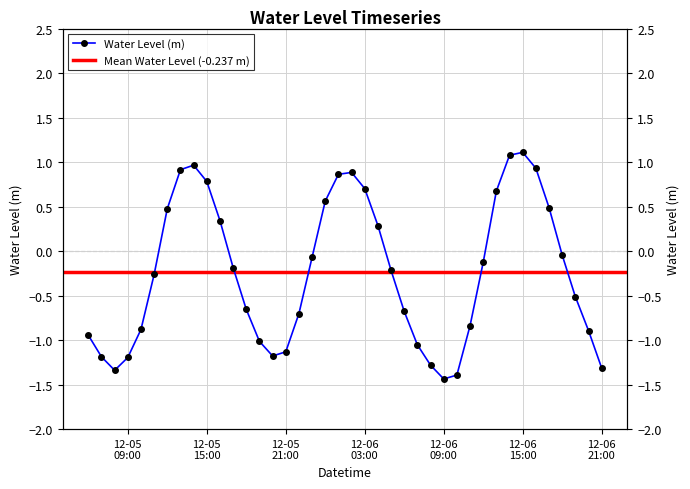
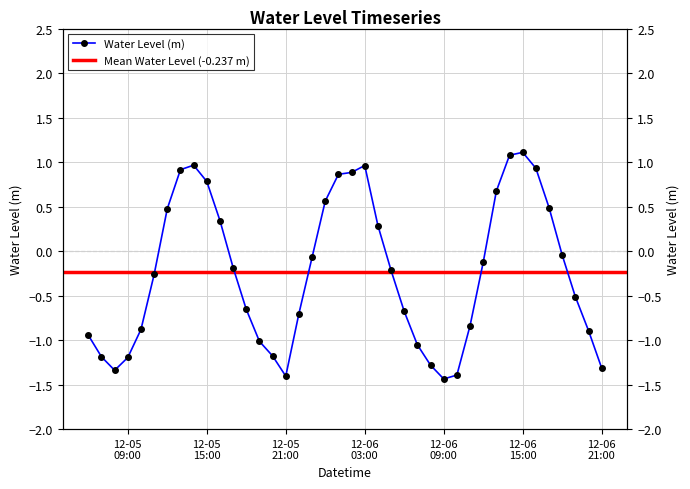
  {
    "12-05 09:00": -1.2,
    "12-05 15:00": 0.8,
-   "12-05 21:00": -1.1,
-   "12-06 03:00": 0.7,
+   "12-05 21:00": -1.4,
+   "12-06 03:00": 1.0,
    "12-06 09:00": -1.4,
    "12-06 15:00": 1.1,
    "12-06 21:00": -1.3
  }
